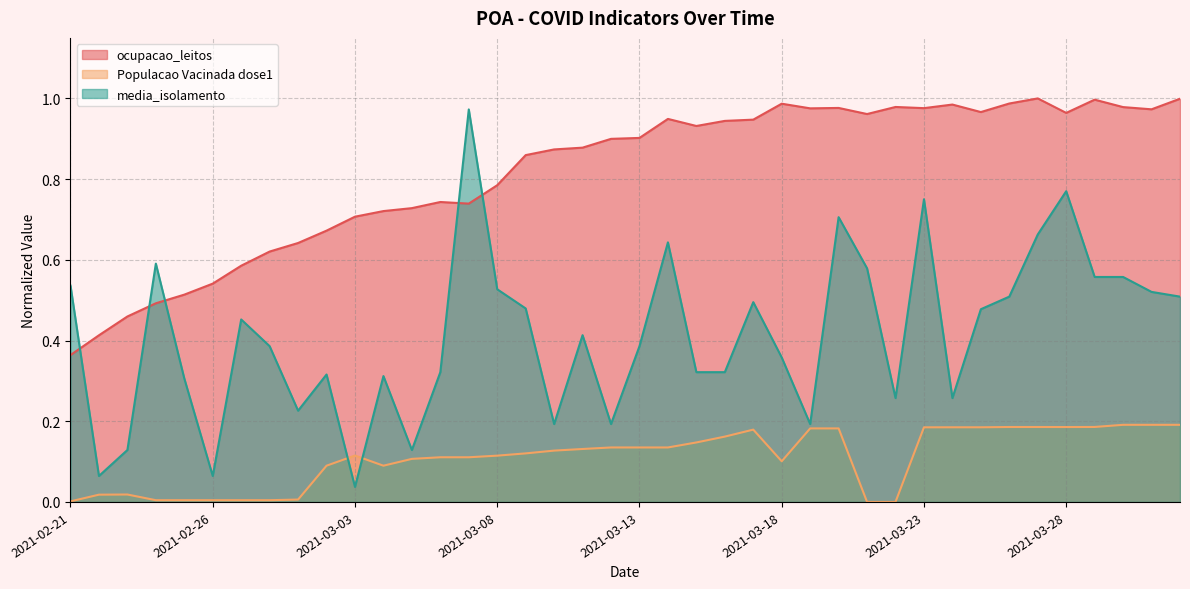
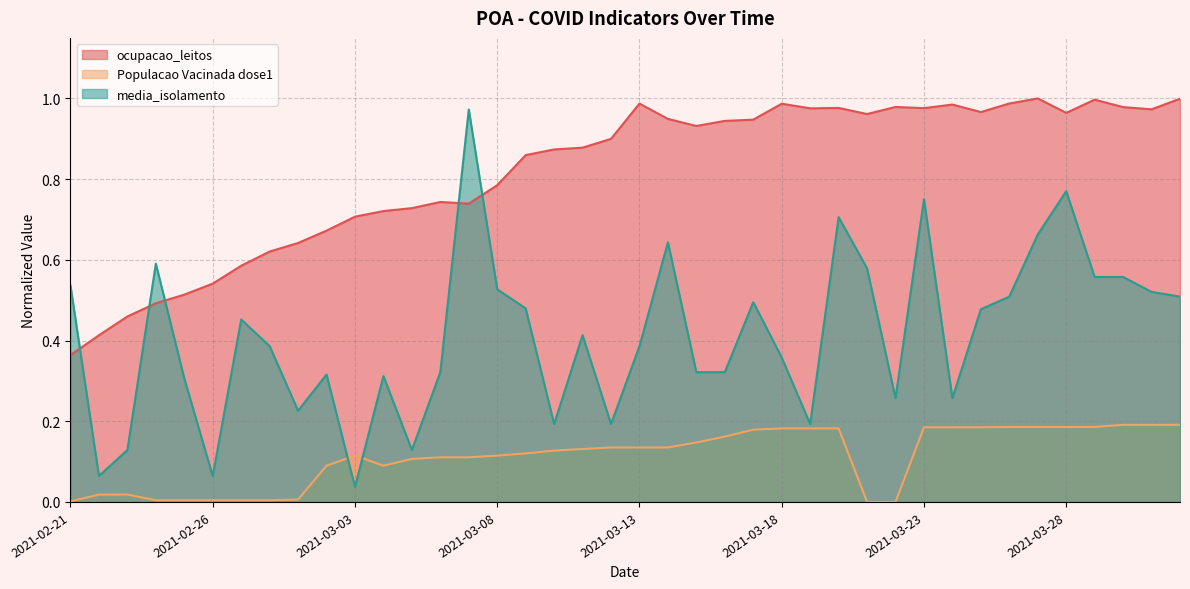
  {
    "ocupacao_leitos": {
      "2021-02-21": 0.36,
      "2021-02-26": 0.54,
      "2021-03-03": 0.71,
      "2021-03-08": 0.78,
-     "2021-03-13": 0.90,
+     "2021-03-13": 0.99,
      "2021-03-18": 0.99,
      "2021-03-23": 0.98,
      "2021-03-28": 0.96
    },
    "Populacao Vacinada dose1": {
      "2021-02-21": 0.00,
      "2021-02-26": 0.00,
      "2021-03-03": 0.12,
      "2021-03-08": 0.11,
      "2021-03-13": 0.14,
-     "2021-03-18": 0.10,
+     "2021-03-18": 0.18,
      "2021-03-23": 0.18,
      "2021-03-28": 0.19
    },
    "media_isolamento": {
      "2021-02-21": 0.54,
      "2021-02-26": 0.06,
      "2021-03-03": 0.04,
      "2021-03-08": 0.53,
      "2021-03-13": 0.39,
      "2021-03-18": 0.36,
      "2021-03-23": 0.75,
      "2021-03-28": 0.77
    }
  }
